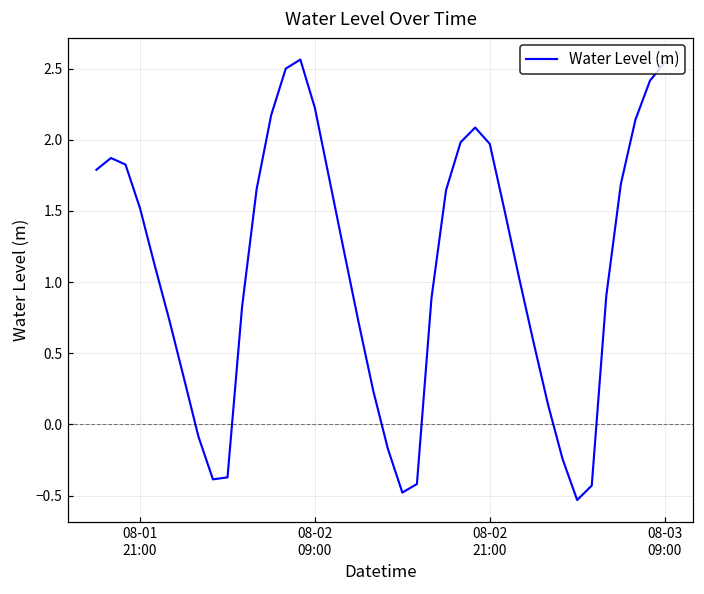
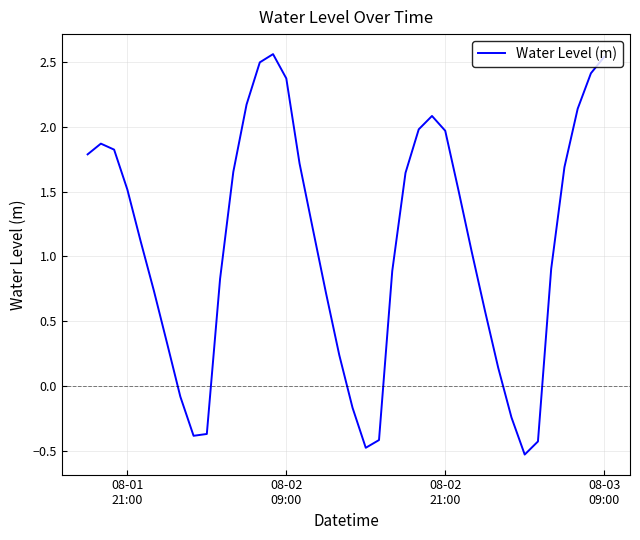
  {
    "08-01 21:00": 1.52,
-   "08-02 09:00": 2.22,
+   "08-02 09:00": 2.38,
    "08-02 21:00": 1.97
  }
